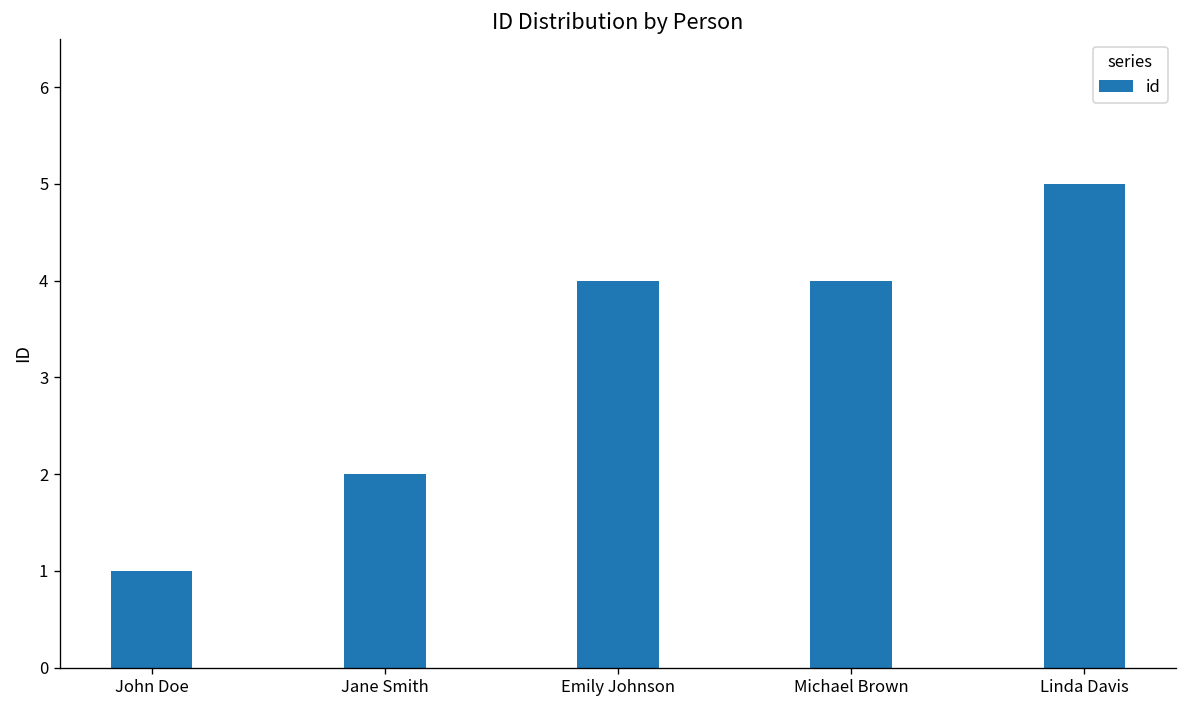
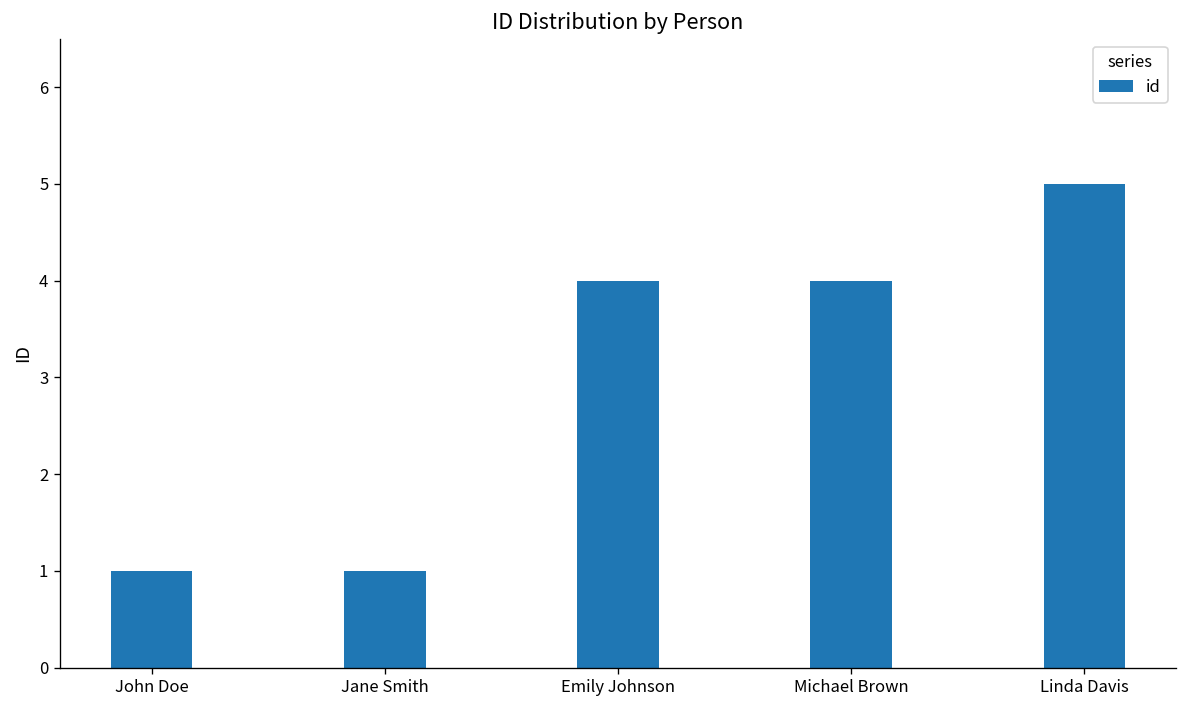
  {
    "John Doe": 1,
-   "Jane Smith": 2,
+   "Jane Smith": 1,
    "Emily Johnson": 4,
    "Michael Brown": 4,
    "Linda Davis": 5
  }
